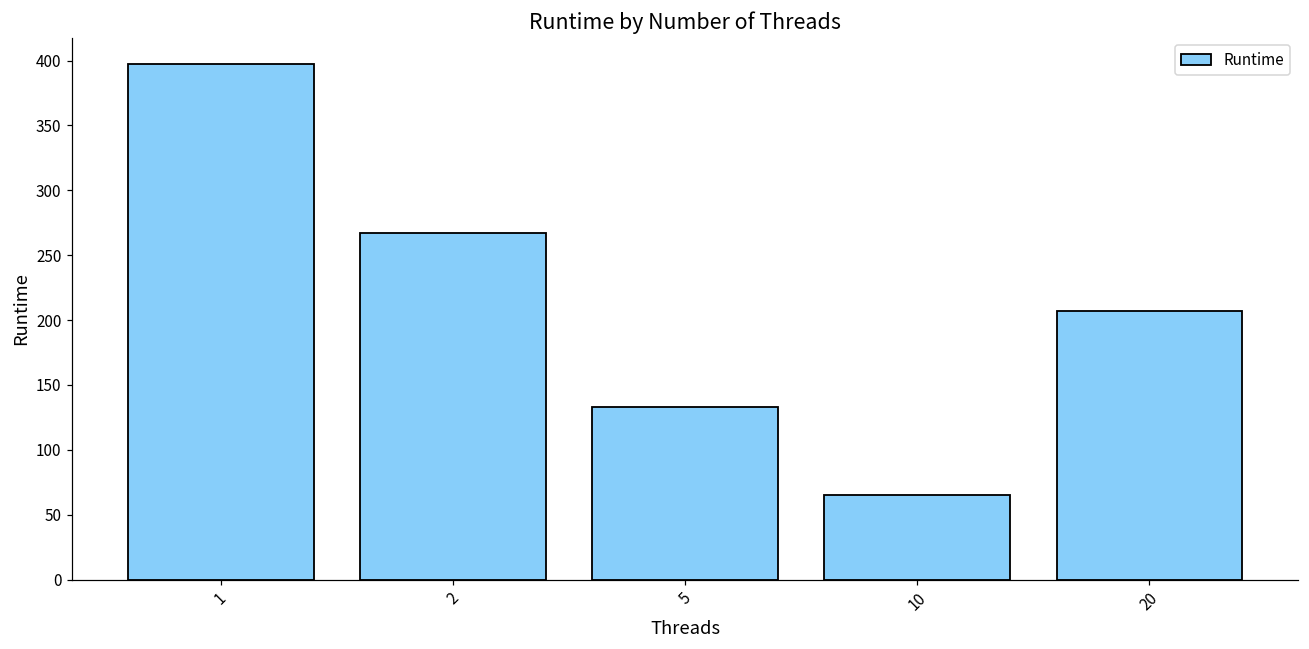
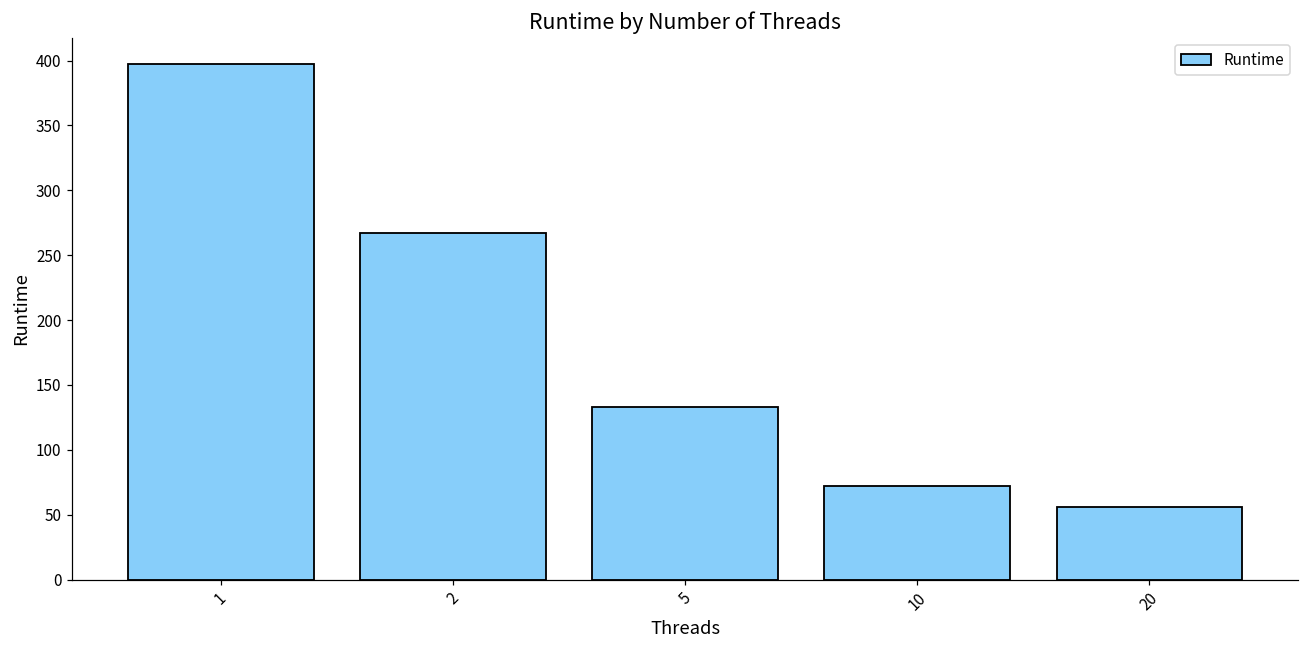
  {
    "1": 398,
    "2": 267,
    "5": 133,
-   "10": 65,
-   "20": 207
+   "10": 72,
+   "20": 56
  }
